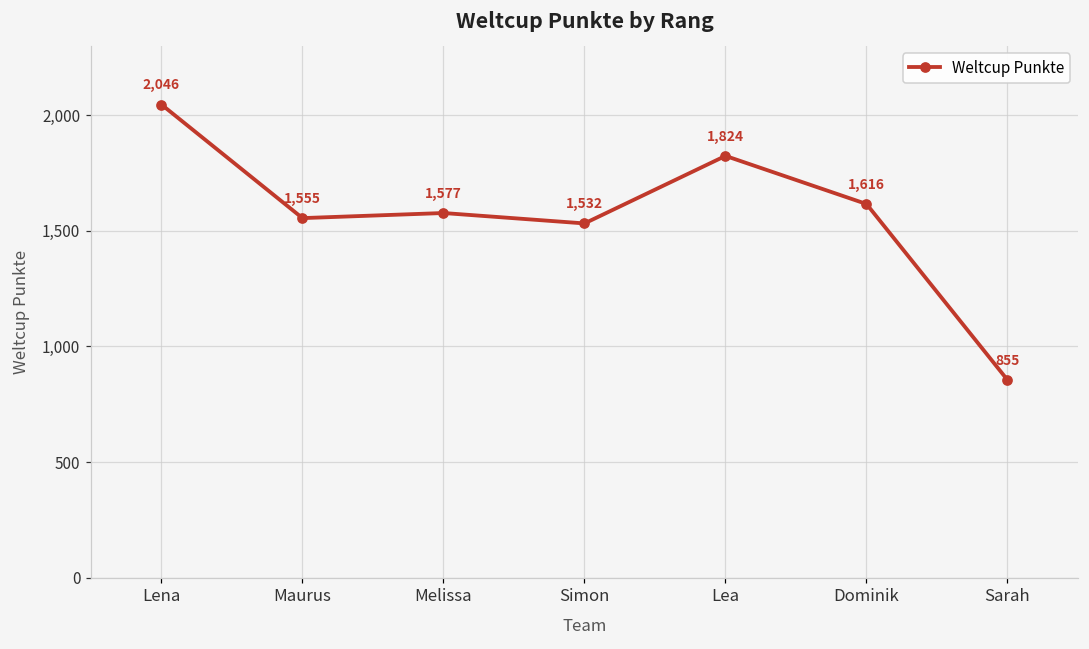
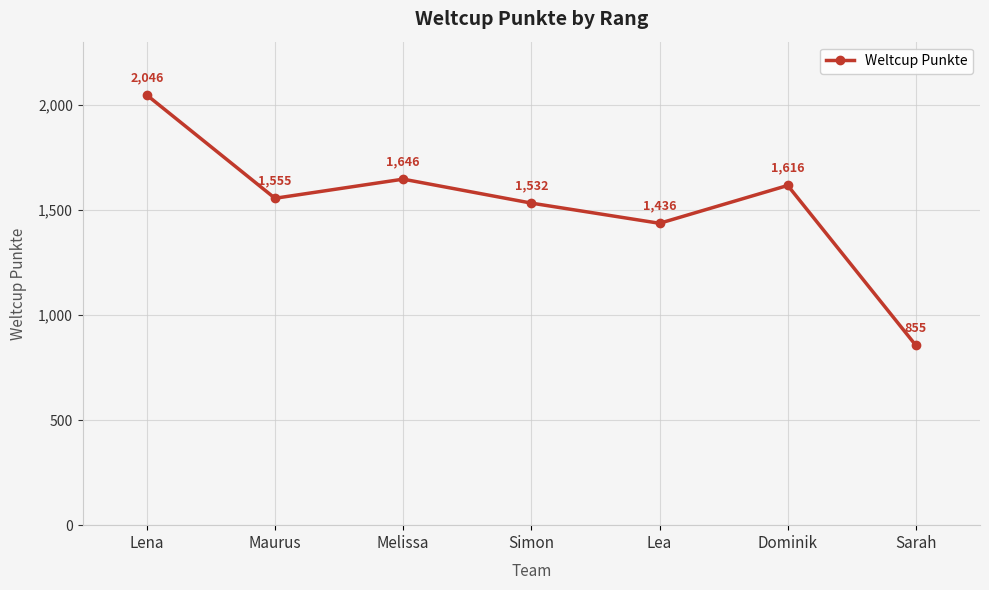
  {
    "Lena": "2,046",
    "Maurus": "1,555",
-   "Melissa": "1,577",
+   "Melissa": "1,646",
    "Simon": "1,532",
-   "Lea": "1,824",
+   "Lea": "1,436",
    "Dominik": "1,616",
    "Sarah": "855"
  }
